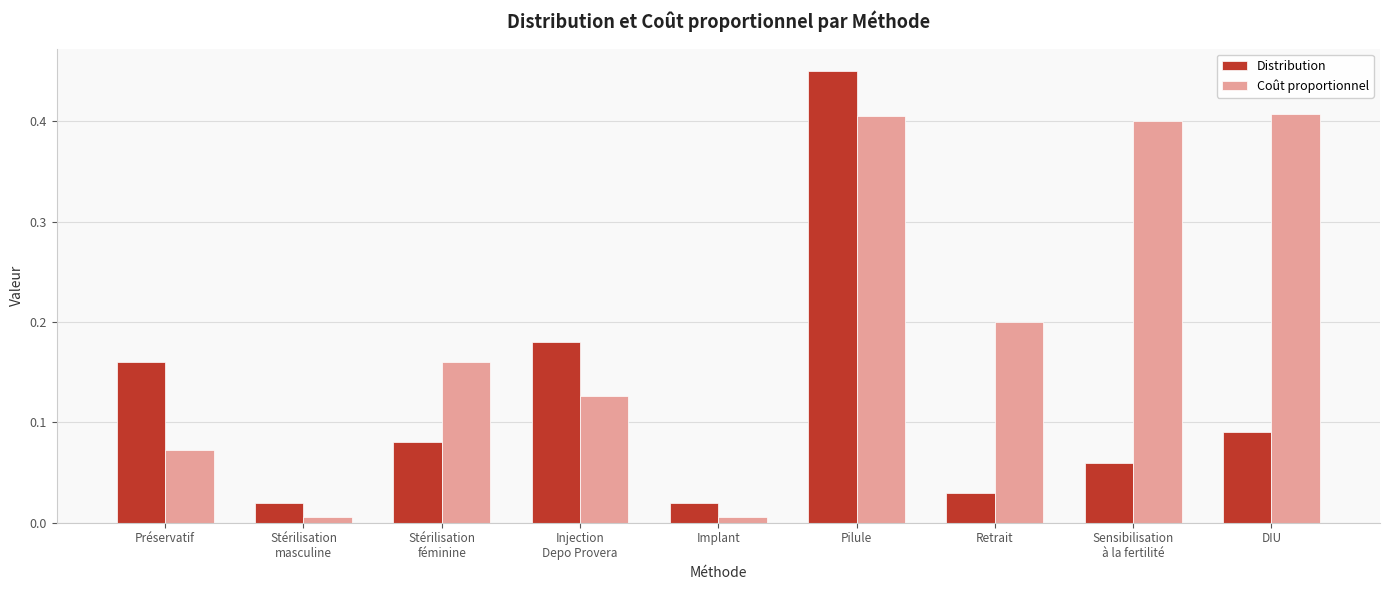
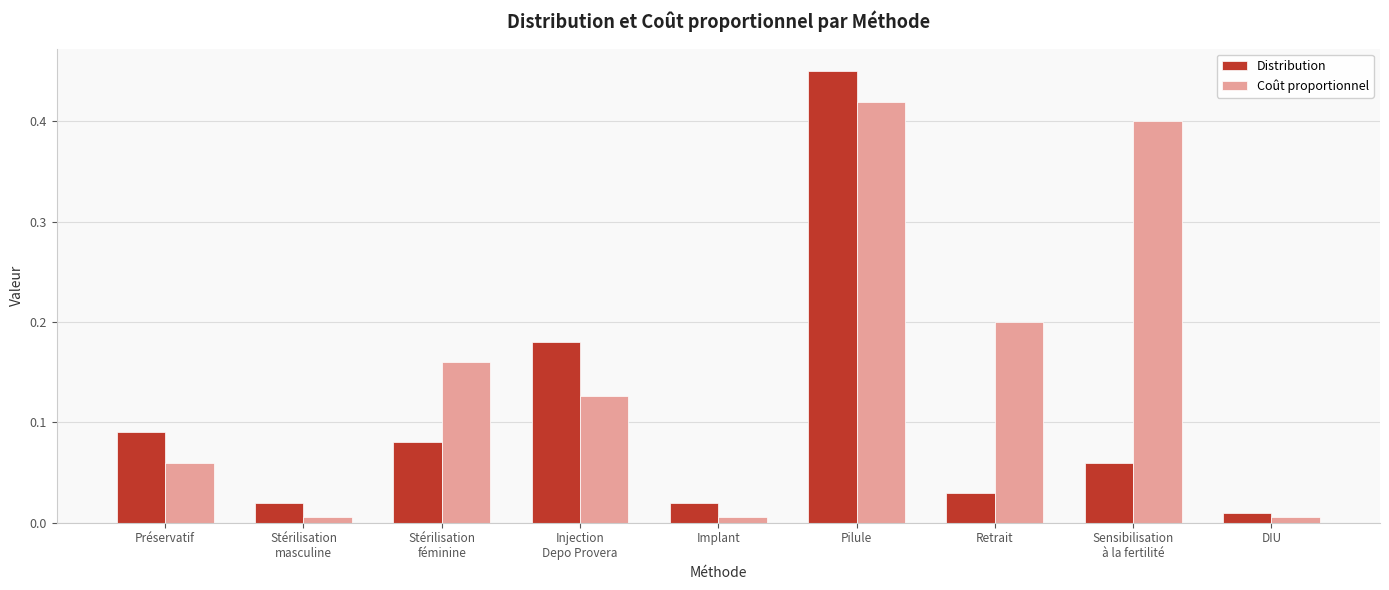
  {
    "Distribution": {
-     "Préservatif": 0.16,
+     "Préservatif": 0.09,
      "Stérilisation masculine": 0.02,
      "Stérilisation féminine": 0.08,
      "Injection Depo Provera": 0.18,
      "Implant": 0.02,
      "Pilule": 0.45,
      "Retrait": 0.03,
      "Sensibilisation à la fertilité": 0.06,
-     "DIU": 0.09
+     "DIU": 0.01
    },
    "Coût proportionnel": {
-     "Préservatif": 0.072,
+     "Préservatif": 0.060,
      "Stérilisation masculine": 0.006,
      "Stérilisation féminine": 0.160,
      "Injection Depo Provera": 0.126,
      "Implant": 0.006,
-     "Pilule": 0.405,
+     "Pilule": 0.419,
      "Retrait": 0.200,
      "Sensibilisation à la fertilité": 0.400,
-     "DIU": 0.407
+     "DIU": 0.006
    }
  }
